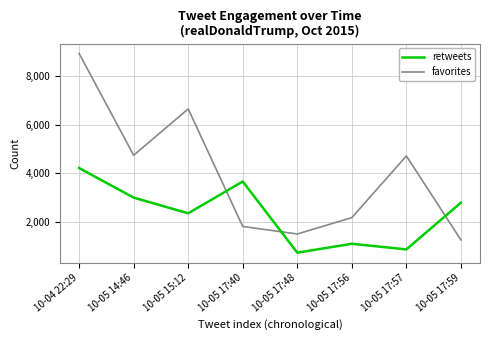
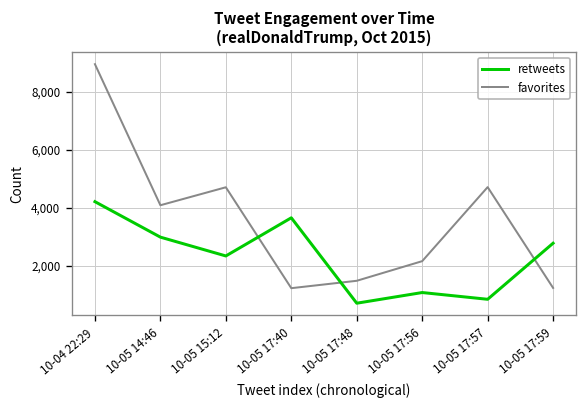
  {
    "retweets": {
      "10-04 22:29": "4,200",
      "10-05 14:46": "3,000",
      "10-05 15:12": "2,400",
      "10-05 17:40": "3,700",
      "10-05 17:48": "700",
      "10-05 17:56": "1,100",
      "10-05 17:57": "900",
      "10-05 17:59": "2,800"
    },
    "favorites": {
      "10-04 22:29": "8,900",
-     "10-05 14:46": "4,700",
-     "10-05 15:12": "6,700",
-     "10-05 17:40": "1,800",
+     "10-05 14:46": "4,100",
+     "10-05 15:12": "4,700",
+     "10-05 17:40": "1,200",
      "10-05 17:48": "1,500",
      "10-05 17:56": "2,200",
      "10-05 17:57": "4,700",
      "10-05 17:59": "1,300"
    }
  }
